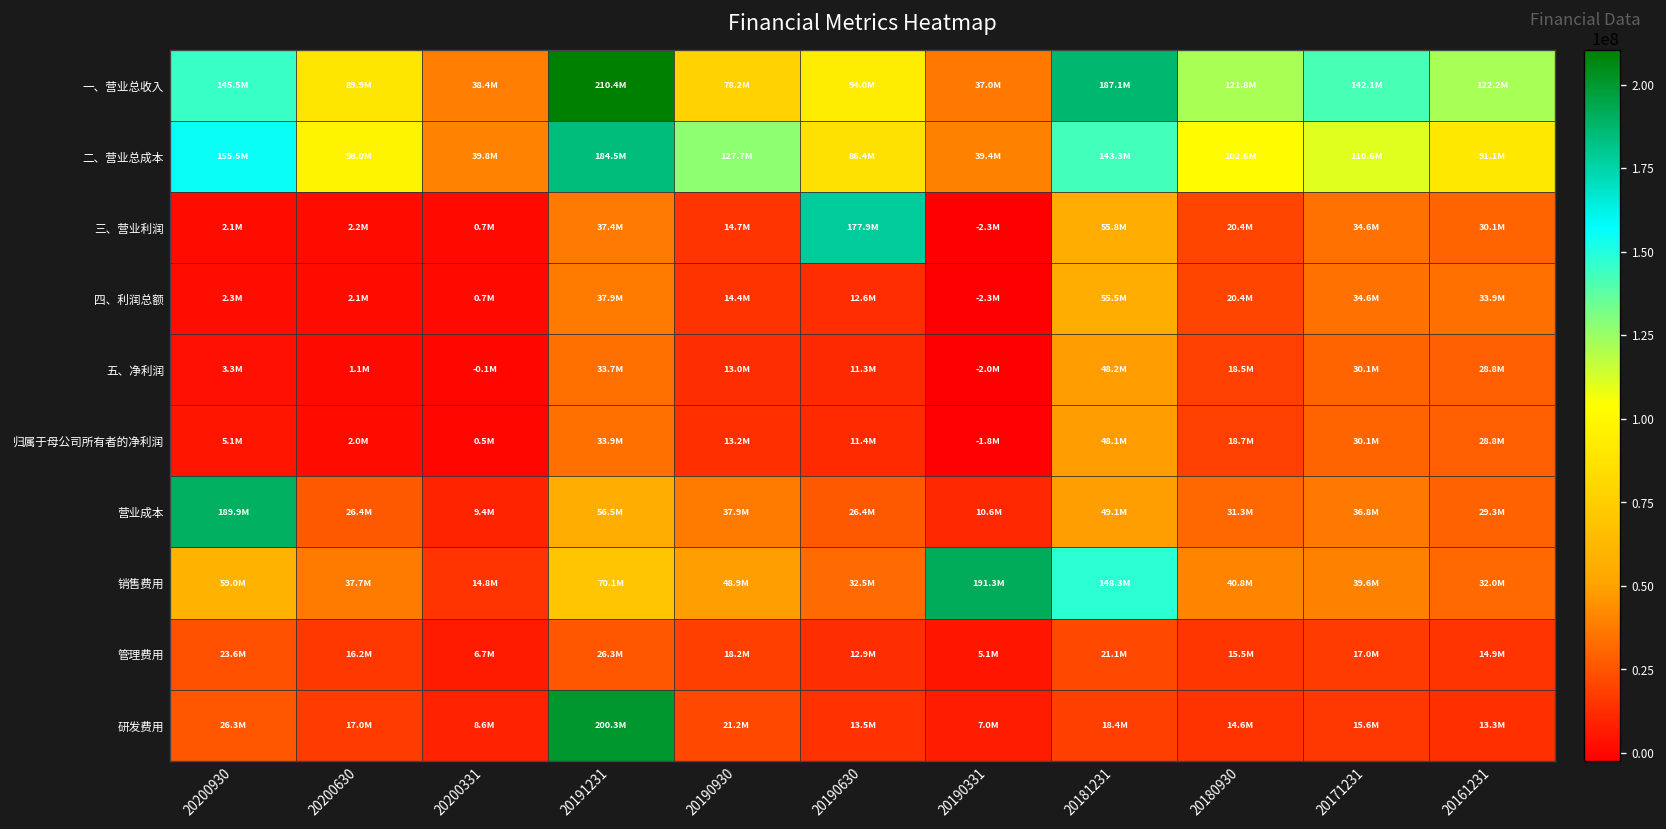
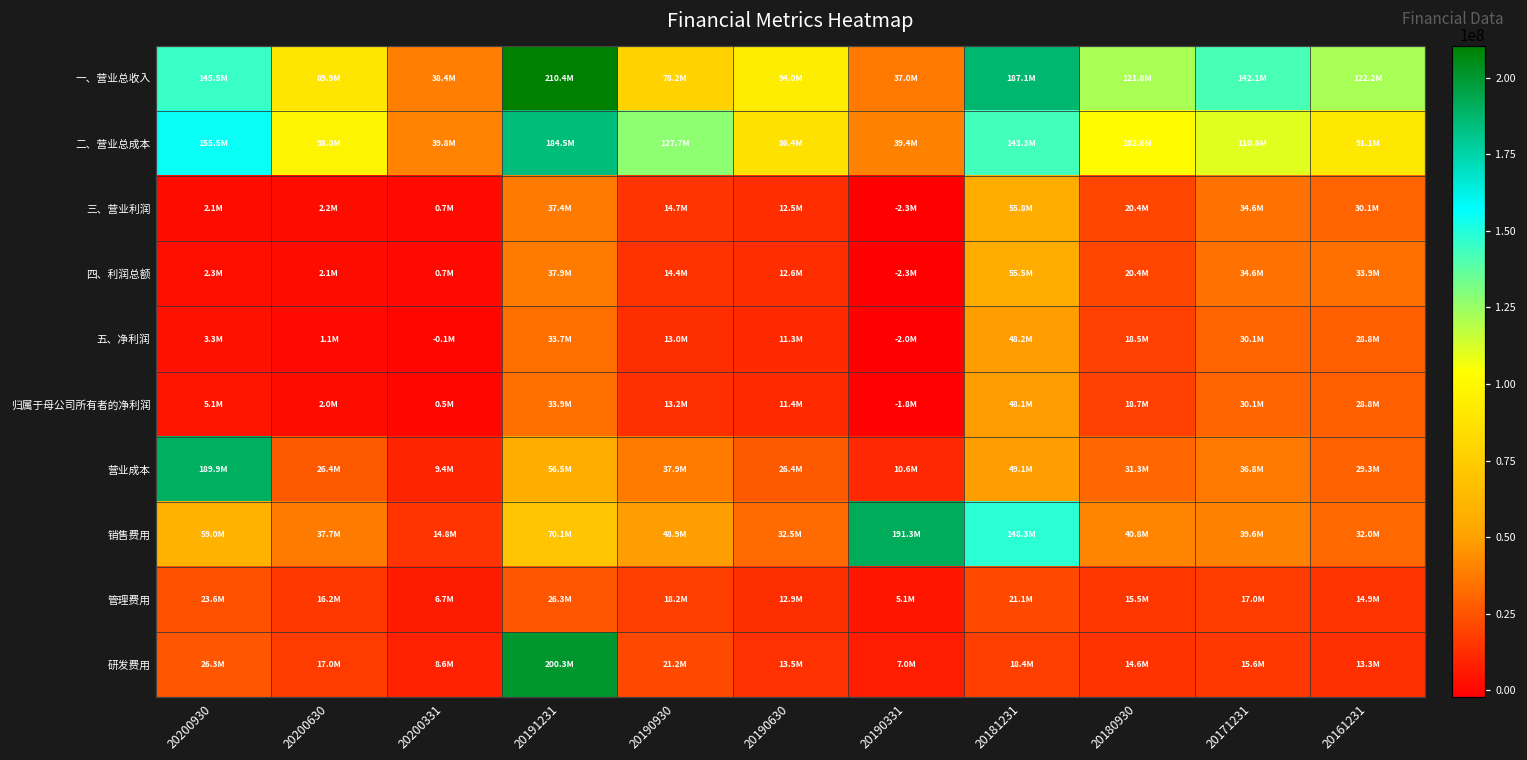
  {
    "一、营业总收入": {
      "20200930": "145.5M",
      "20200630": "89.9M",
      "20200331": "38.4M",
      "20191231": "210.4M",
      "20190930": "78.2M",
      "20190630": "94.0M",
      "20190331": "37.0M",
      "20181231": "187.1M",
      "20180930": "121.8M",
      "20171231": "142.1M",
      "20161231": "122.2M"
    },
    "二、营业总成本": {
      "20200930": "155.5M",
      "20200630": "98.0M",
      "20200331": "39.8M",
      "20191231": "184.5M",
      "20190930": "127.7M",
      "20190630": "86.4M",
      "20190331": "39.4M",
      "20181231": "143.3M",
      "20180930": "102.6M",
      "20171231": "110.6M",
      "20161231": "91.1M"
    },
    "三、营业利润": {
      "20200930": "2.1M",
      "20200630": "2.2M",
      "20200331": "0.7M",
      "20191231": "37.4M",
      "20190930": "14.7M",
-     "20190630": "177.9M",
+     "20190630": "12.5M",
      "20190331": "-2.3M",
      "20181231": "55.8M",
      "20180930": "20.4M",
      "20171231": "34.6M",
      "20161231": "30.1M"
    },
    "四、利润总额": {
      "20200930": "2.3M",
      "20200630": "2.1M",
      "20200331": "0.7M",
      "20191231": "37.9M",
      "20190930": "14.4M",
      "20190630": "12.6M",
      "20190331": "-2.3M",
      "20181231": "55.5M",
      "20180930": "20.4M",
      "20171231": "34.6M",
      "20161231": "33.9M"
    },
    "五、净利润": {
      "20200930": "3.3M",
      "20200630": "1.1M",
      "20200331": "-0.1M",
      "20191231": "33.7M",
      "20190930": "13.0M",
      "20190630": "11.3M",
      "20190331": "-2.0M",
      "20181231": "48.2M",
      "20180930": "18.5M",
      "20171231": "30.1M",
      "20161231": "28.8M"
    },
    "归属于母公司所有者的净利润": {
      "20200930": "5.1M",
      "20200630": "2.0M",
      "20200331": "0.5M",
      "20191231": "33.9M",
      "20190930": "13.2M",
      "20190630": "11.4M",
      "20190331": "-1.8M",
      "20181231": "48.1M",
      "20180930": "18.7M",
      "20171231": "30.1M",
      "20161231": "28.8M"
    },
    "营业成本": {
      "20200930": "189.9M",
      "20200630": "26.4M",
      "20200331": "9.4M",
      "20191231": "56.5M",
      "20190930": "37.9M",
      "20190630": "26.4M",
      "20190331": "10.6M",
      "20181231": "49.1M",
      "20180930": "31.3M",
      "20171231": "36.8M",
      "20161231": "29.3M"
    },
    "销售费用": {
      "20200930": "59.0M",
      "20200630": "37.7M",
      "20200331": "14.8M",
      "20191231": "70.1M",
      "20190930": "48.9M",
      "20190630": "32.5M",
      "20190331": "191.3M",
      "20181231": "148.3M",
      "20180930": "40.8M",
      "20171231": "39.6M",
      "20161231": "32.0M"
    },
    "管理费用": {
      "20200930": "23.6M",
      "20200630": "16.2M",
      "20200331": "6.7M",
      "20191231": "26.3M",
      "20190930": "18.2M",
      "20190630": "12.9M",
      "20190331": "5.1M",
      "20181231": "21.1M",
      "20180930": "15.5M",
      "20171231": "17.0M",
      "20161231": "14.9M"
    },
    "研发费用": {
      "20200930": "26.3M",
      "20200630": "17.0M",
      "20200331": "8.6M",
      "20191231": "200.3M",
      "20190930": "21.2M",
      "20190630": "13.5M",
      "20190331": "7.0M",
      "20181231": "18.4M",
      "20180930": "14.6M",
      "20171231": "15.6M",
      "20161231": "13.3M"
    }
  }
